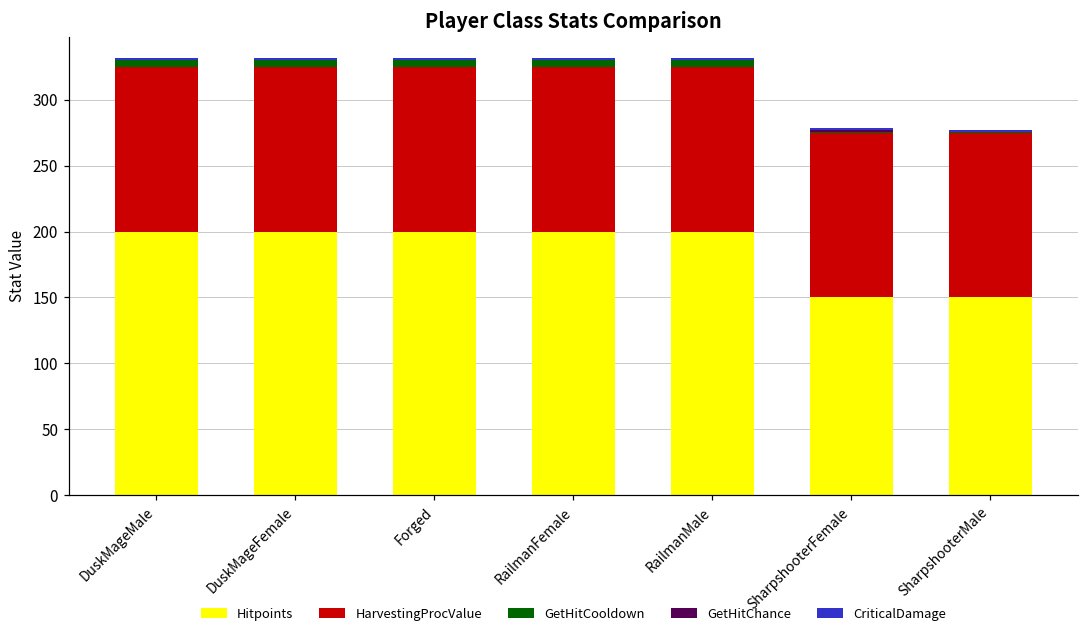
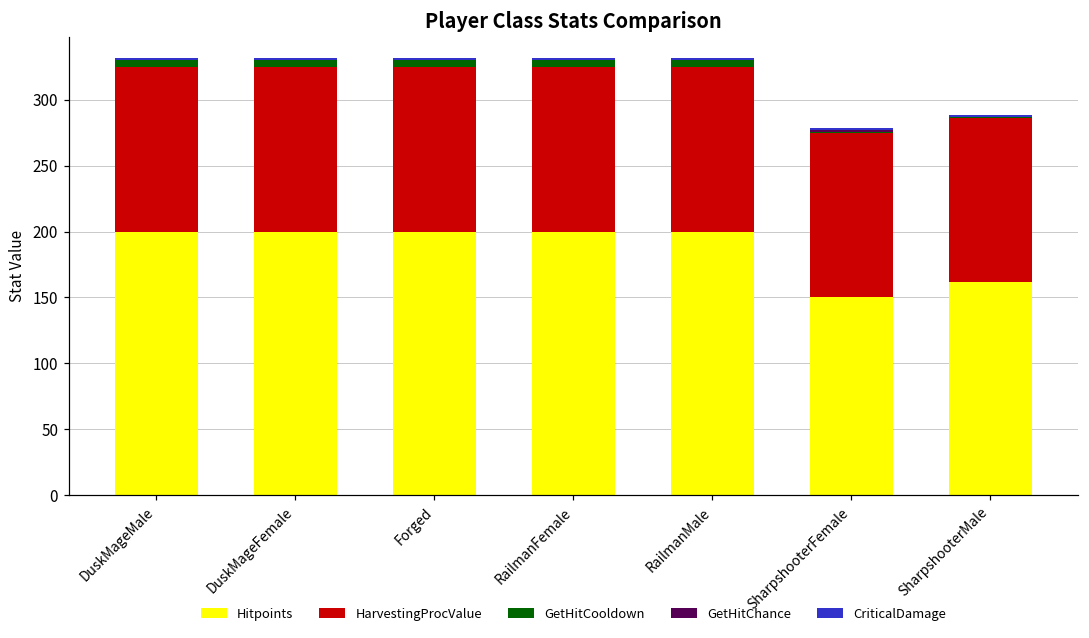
  {
    "Hitpoints": {
      "DuskMageMale": 200,
      "DuskMageFemale": 200,
      "Forged": 200,
      "RailmanFemale": 200,
      "RailmanMale": 200,
      "SharpshooterFemale": 150,
-     "SharpshooterMale": 150
+     "SharpshooterMale": 161
    },
    "HarvestingProcValue": {
      "DuskMageMale": 125,
      "DuskMageFemale": 125,
      "Forged": 125,
      "RailmanFemale": 125,
      "RailmanMale": 125,
      "SharpshooterFemale": 125,
      "SharpshooterMale": 125
    },
    "GetHitCooldown": {
      "DuskMageMale": 5,
      "DuskMageFemale": 5,
      "Forged": 5,
      "RailmanFemale": 5,
      "RailmanMale": 5
    },
    "GetHitChance": {
      "DuskMageMale": 0,
      "DuskMageFemale": 0,
      "Forged": 0,
      "RailmanFemale": 0,
      "RailmanMale": 0,
      "SharpshooterMale": 0
    }
  }
